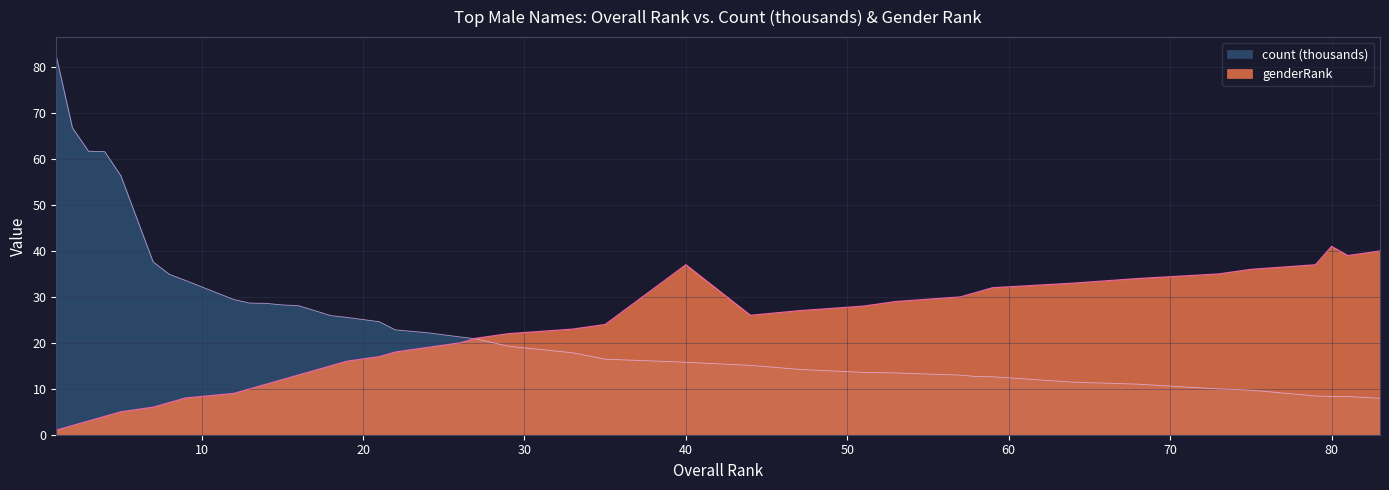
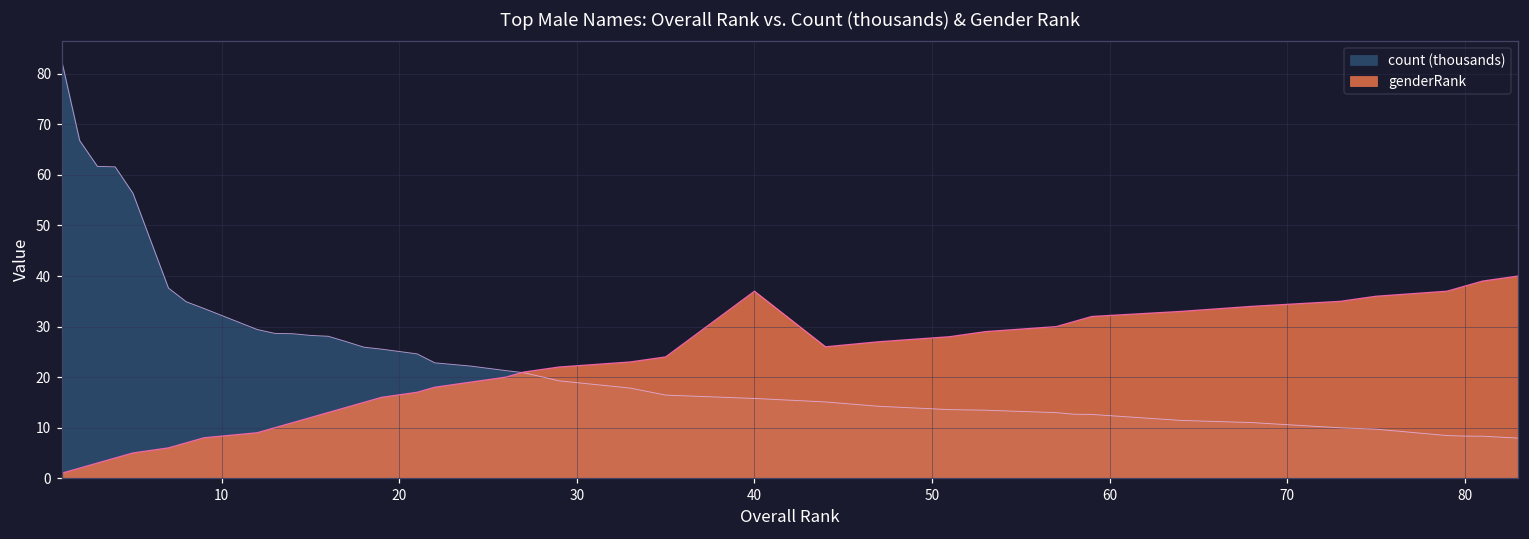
  {
    "count (thousands)": {
      "40": 16,
      "80": 8
    },
    "genderRank": {
      "40": 37,
-     "80": 41
+     "80": 38
    }
  }
